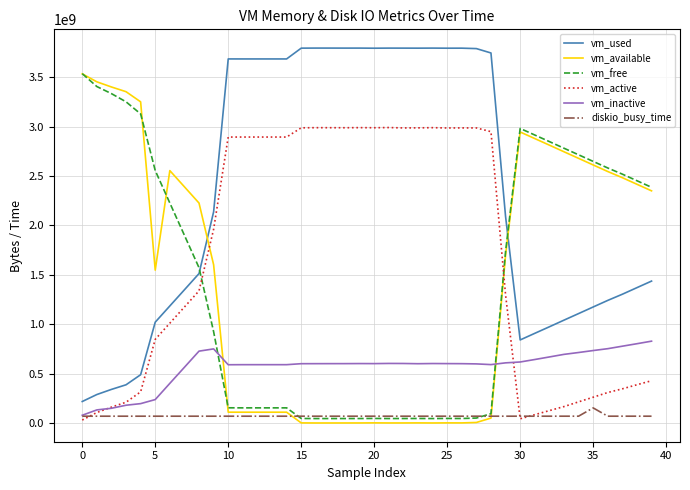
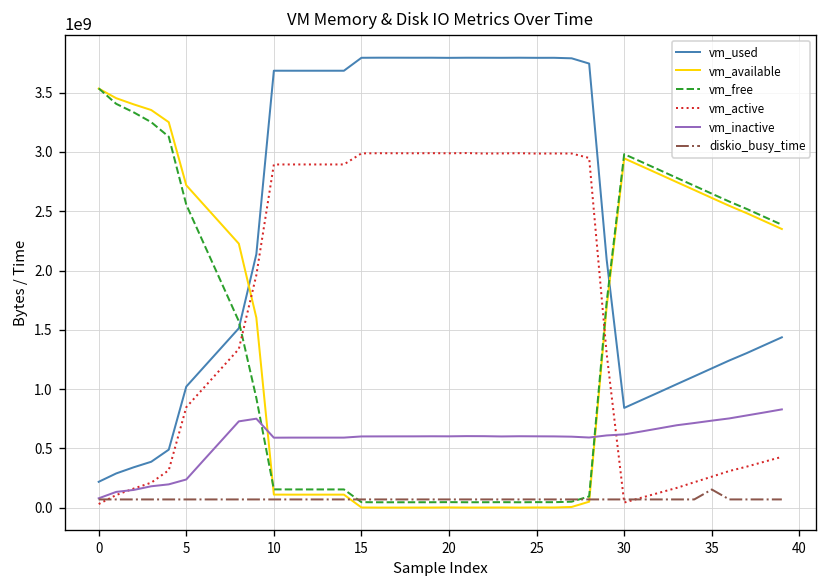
  {
    "vm_used": {
      "0": 200000000,
      "5": 1000000000,
      "10": 3700000000,
      "15": 3800000000,
      "20": 3800000000,
      "25": 3800000000,
      "30": 800000000,
      "35": 1200000000
    },
    "vm_available": {
-     "5": 1500000000,
+     "5": 2700000000,
      "10": 100000000,
      "15": 0,
      "20": 0,
      "25": 0,
      "30": 2900000000,
      "35": 2600000000
    },
    "vm_free": {
      "5": 2600000000,
      "10": 200000000,
      "30": 3000000000,
      "35": 2600000000
    },
    "vm_active": {
      "0": 0,
      "5": 800000000,
      "10": 2900000000,
      "15": 3000000000,
      "20": 3000000000,
      "25": 3000000000,
      "30": 0,
      "35": 300000000
    },
    "vm_inactive": {
      "5": 200000000,
      "10": 600000000,
      "15": 600000000,
      "20": 600000000,
      "25": 600000000,
      "30": 600000000,
      "35": 700000000
    },
    "diskio_busy_time": {
      "5": 100000000,
      "10": 100000000,
      "30": 100000000,
      "35": 200000000
    }
  }
